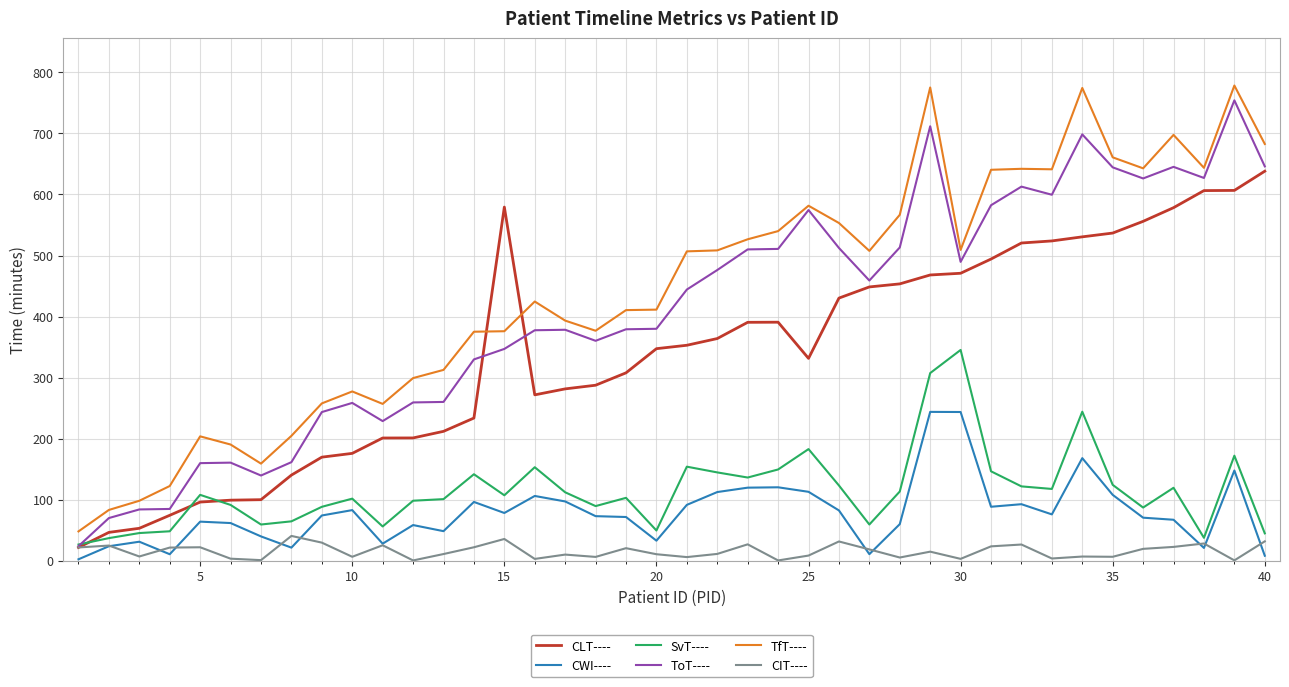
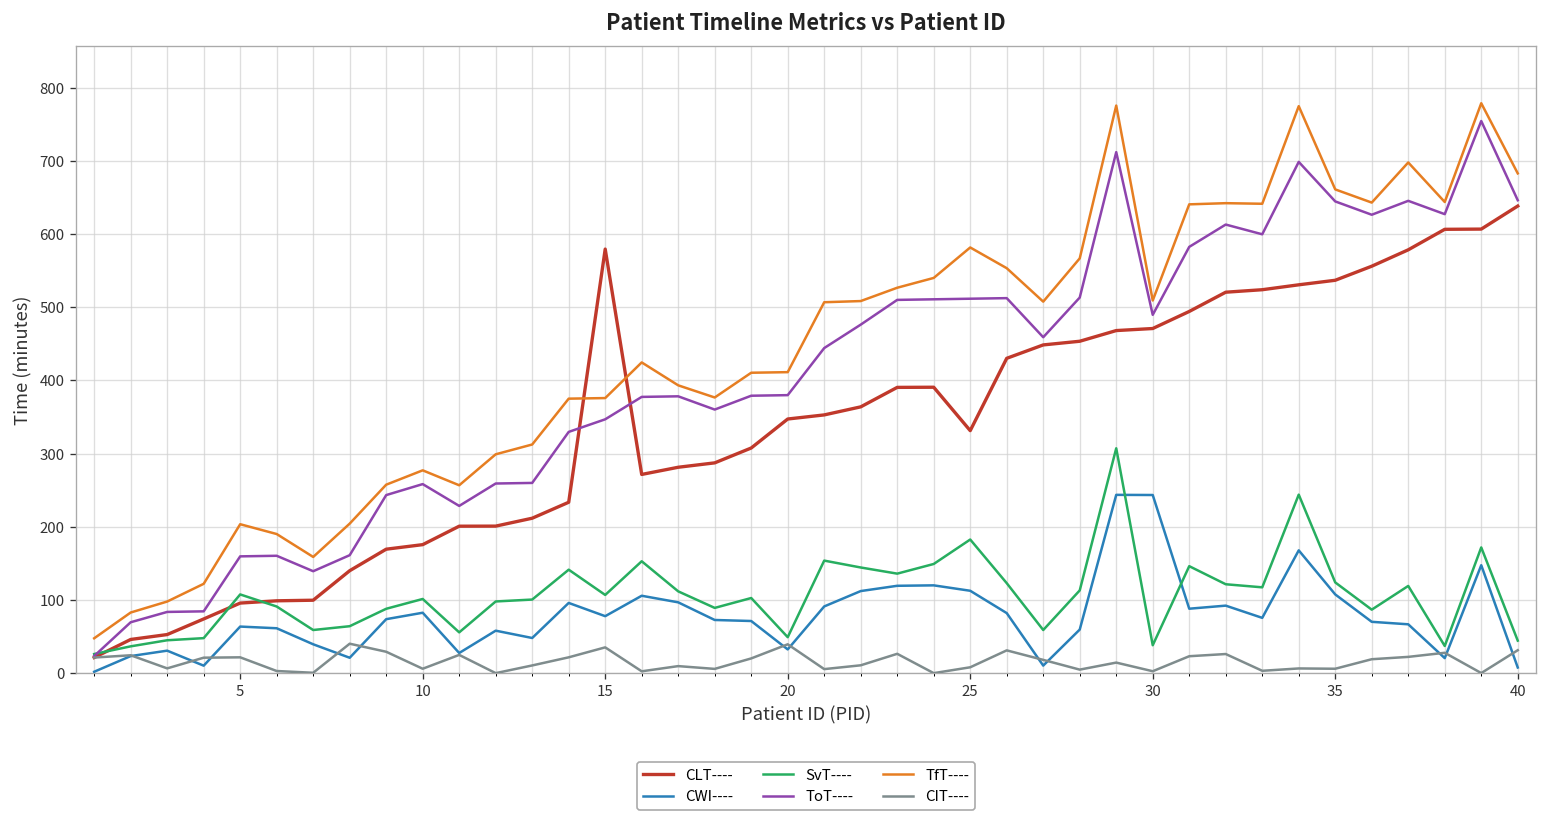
  {
    "CLT----": {
      "5": 100,
      "10": 180,
      "15": 580,
      "20": 350,
      "25": 330,
      "30": 470,
      "35": 540,
      "40": 640
    },
    "CWI----": {
      "5": 60,
      "10": 80,
      "15": 80,
      "20": 30,
      "25": 110,
      "30": 240,
      "35": 110,
      "40": 10
    },
    "SvT----": {
      "5": 110,
      "10": 100,
      "15": 110,
      "20": 50,
      "25": 180,
-     "30": 350,
+     "30": 40,
      "35": 120,
      "40": 40
    },
    "ToT----": {
      "5": 160,
      "10": 260,
      "15": 350,
      "20": 380,
-     "25": 570,
+     "25": 510,
      "30": 490,
      "35": 640,
      "40": 650
    },
    "TfT----": {
      "5": 200,
      "10": 280,
      "15": 380,
      "20": 410,
      "25": 580,
      "30": 510,
      "35": 660,
      "40": 680
    },
    "CIT----": {
      "5": 20,
      "10": 10,
      "15": 40,
-     "20": 10,
+     "20": 40,
      "25": 10,
      "30": 0,
      "35": 10,
      "40": 30
    }
  }
